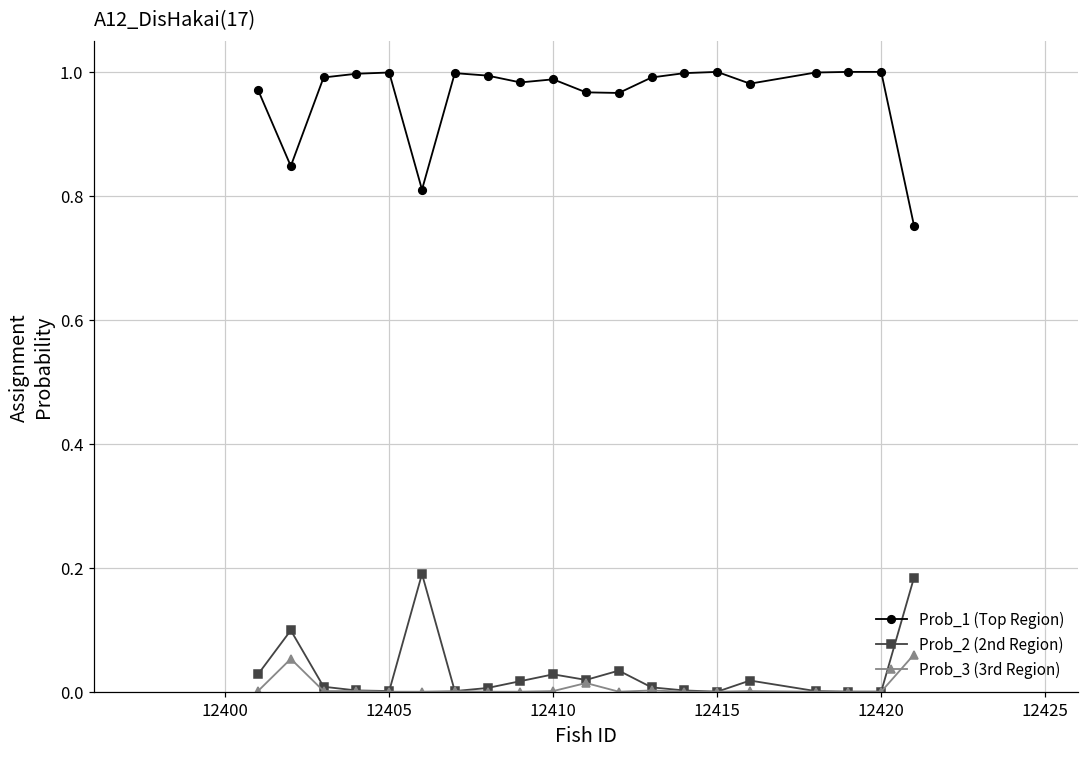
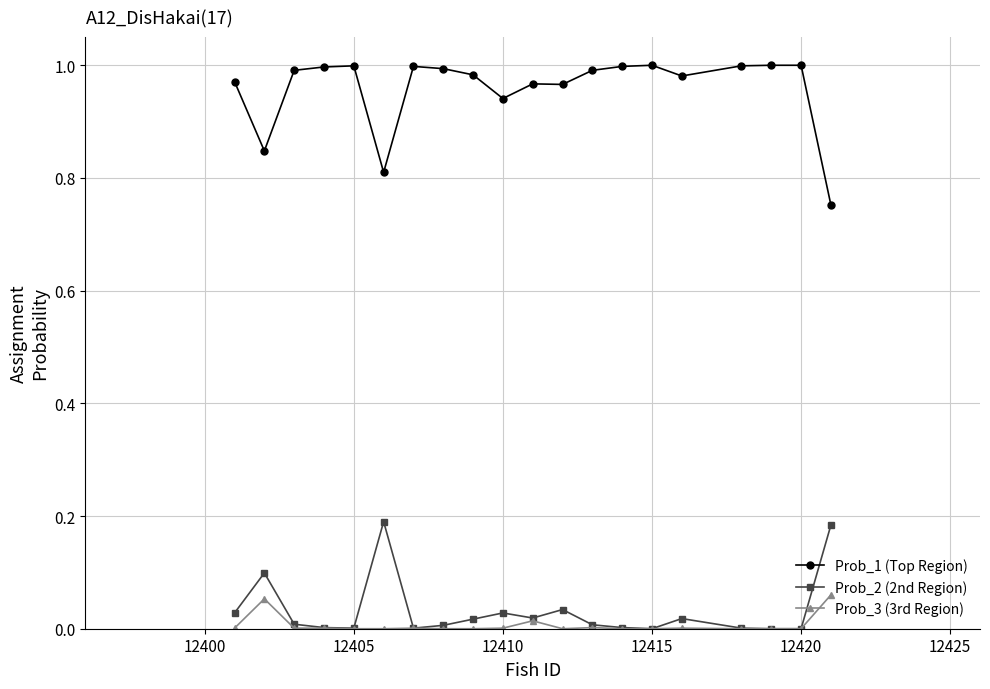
  {
    "Prob_1 (Top Region)": {
      "12405": 1.00,
-     "12410": 0.99,
+     "12410": 0.94,
      "12415": 1.00,
      "12420": 1.00
    },
    "Prob_2 (2nd Region)": {
      "12410": 0.03
    },
    "Prob_3 (3rd Region)": {
      "12410": 0.00
    }
  }
